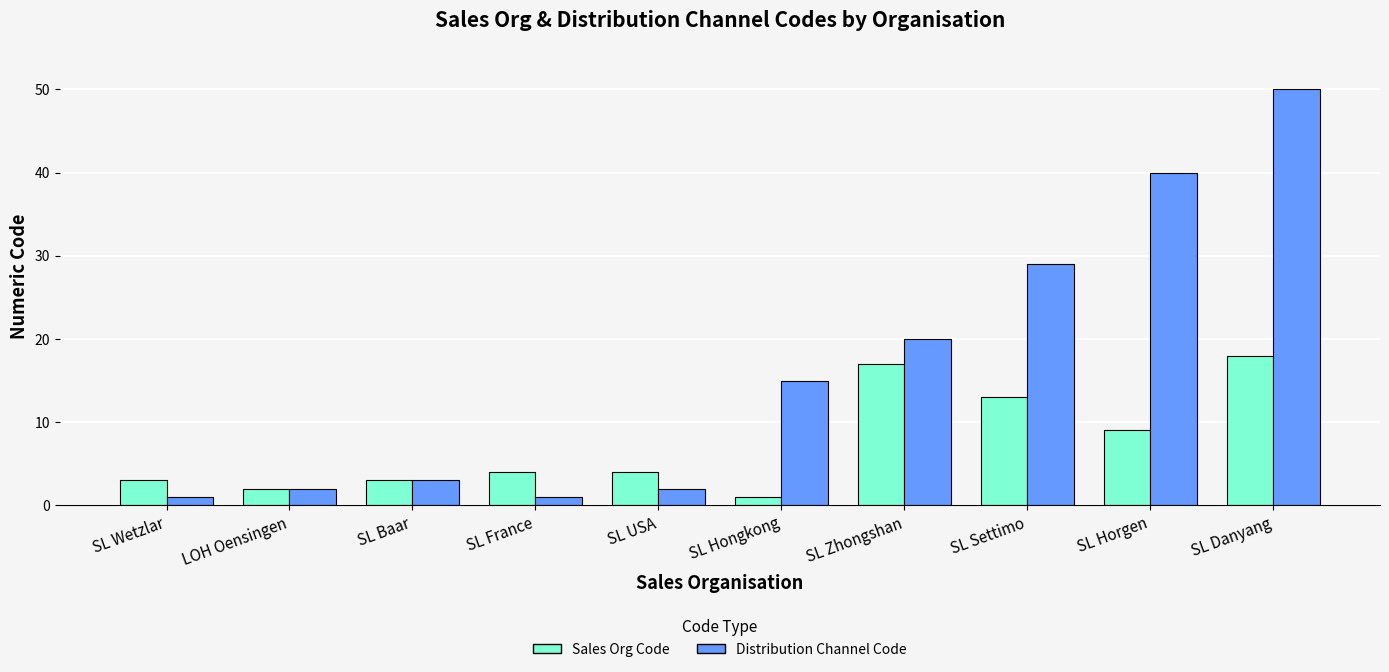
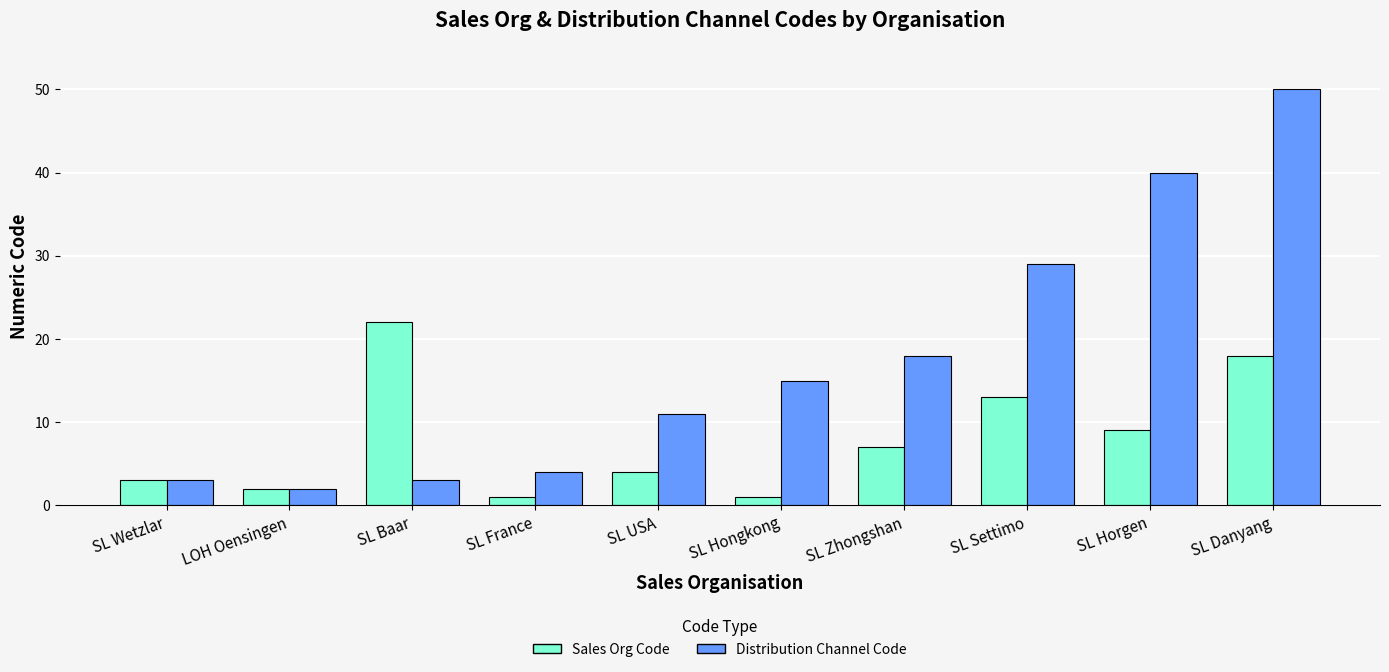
  {
    "Sales Org Code": {
      "SL Wetzlar": 3,
      "LOH Oensingen": 2,
-     "SL Baar": 3,
-     "SL France": 4,
+     "SL Baar": 22,
+     "SL France": 1,
      "SL USA": 4,
      "SL Hongkong": 1,
-     "SL Zhongshan": 17,
+     "SL Zhongshan": 7,
      "SL Settimo": 13,
      "SL Horgen": 9,
      "SL Danyang": 18
    },
    "Distribution Channel Code": {
-     "SL Wetzlar": 1,
+     "SL Wetzlar": 3,
      "LOH Oensingen": 2,
      "SL Baar": 3,
-     "SL France": 1,
-     "SL USA": 2,
+     "SL France": 4,
+     "SL USA": 11,
      "SL Hongkong": 15,
-     "SL Zhongshan": 20,
+     "SL Zhongshan": 18,
      "SL Settimo": 29,
      "SL Horgen": 40,
      "SL Danyang": 50
    }
  }
